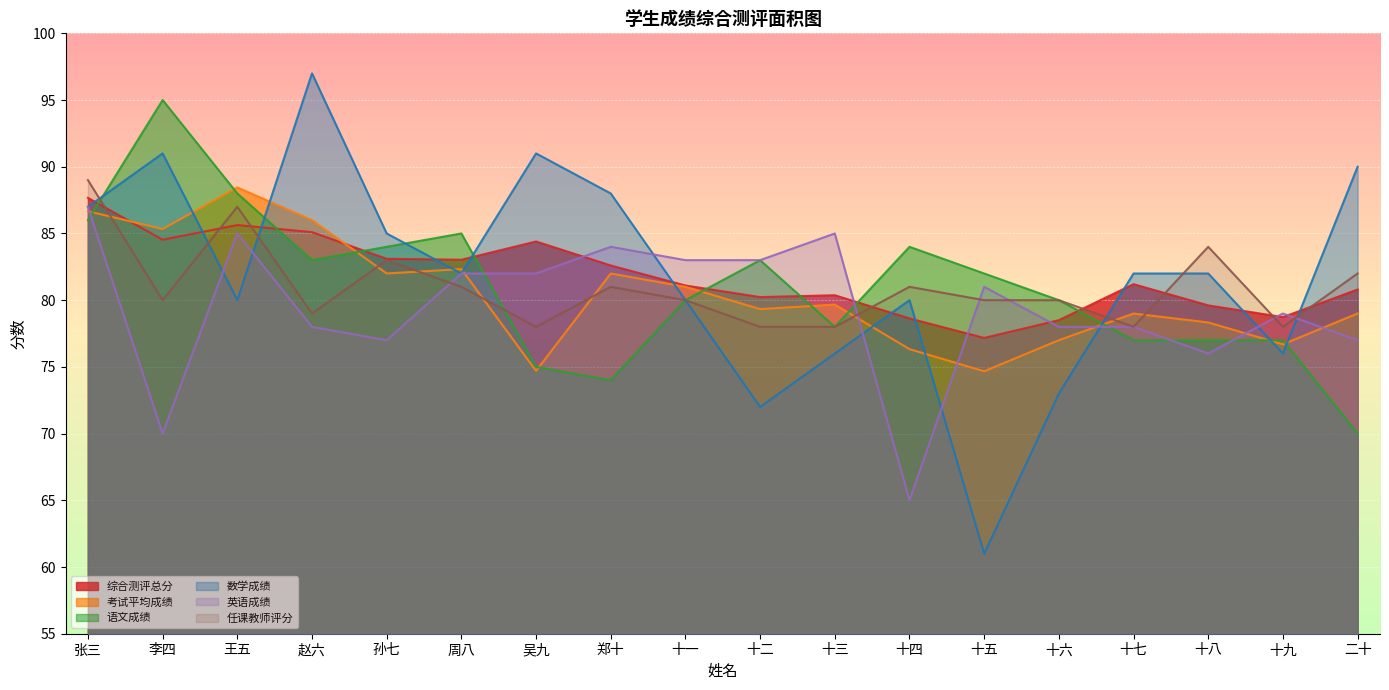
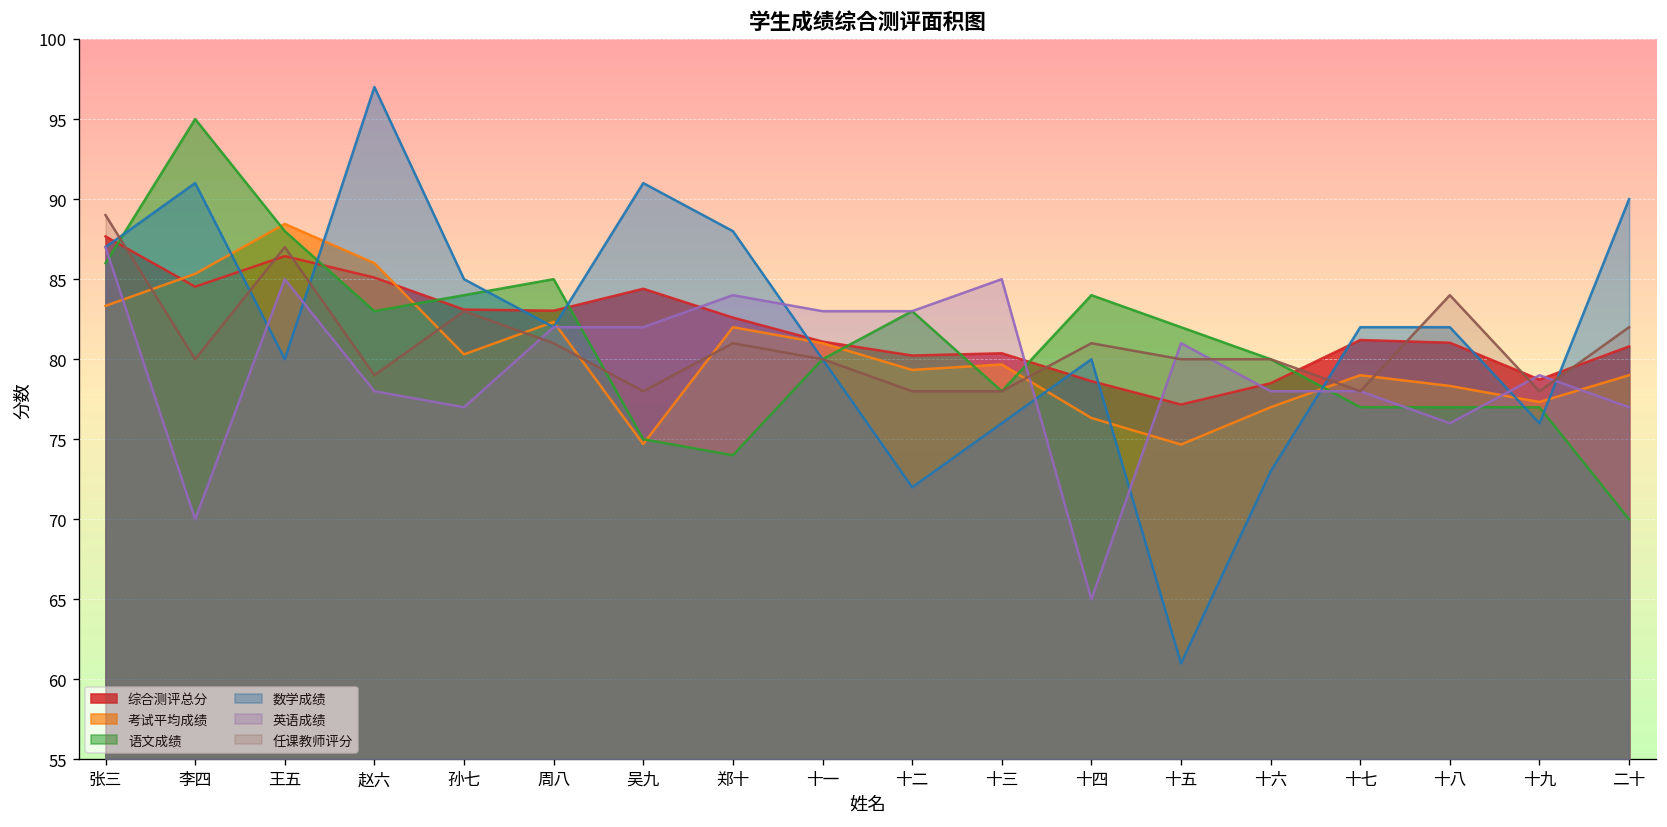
  {
    "综合测评总分": {
      "张三": 87.7,
      "李四": 84.5,
-     "王五": 85.6,
+     "王五": 86.4,
      "赵六": 85.1,
      "周八": 83.0,
      "吴九": 84.4,
      "郑十": 82.6,
      "十二": 80.2,
      "十三": 80.4,
      "十四": 78.6,
      "十五": 77.2,
      "十六": 78.5,
      "十七": 81.2,
-     "十八": 79.6,
+     "十八": 81.0,
      "十九": 78.7,
      "二十": 80.8
    },
    "考试平均成绩": {
-     "张三": 86.7,
+     "张三": 83.3,
      "李四": 85.3,
      "王五": 88.5,
      "赵六": 86.0,
-     "孙七": 82.0,
+     "孙七": 80.3,
      "周八": 82.3,
      "吴九": 74.7,
      "郑十": 82.0,
      "十二": 79.3,
      "十三": 79.7,
      "十四": 76.3,
      "十五": 74.7,
      "十六": 77.0,
      "十七": 79.0,
      "十八": 78.3,
-     "十九": 76.7,
+     "十九": 77.3,
      "二十": 79.0
    },
    "语文成绩": {
      "张三": 86.0,
      "李四": 95.0,
      "王五": 88.0,
      "赵六": 83.0,
      "孙七": 84.0,
      "周八": 85.0,
      "吴九": 75.0,
      "郑十": 74.0,
      "十四": 84.0,
      "十五": 82.0,
      "十七": 77.0,
      "十八": 77.0,
      "十九": 77.0,
      "二十": 70.0
    },
    "数学成绩": {
      "李四": 91.0,
      "王五": 80.0,
      "赵六": 97.0,
      "孙七": 85.0,
      "吴九": 91.0,
      "郑十": 88.0,
      "十二": 72.0,
      "十三": 76.0,
      "十四": 80.0,
      "十五": 61.0,
      "十六": 73.0,
      "十七": 82.0,
      "十八": 82.0,
      "十九": 76.0,
      "二十": 90.0
    }
  }
